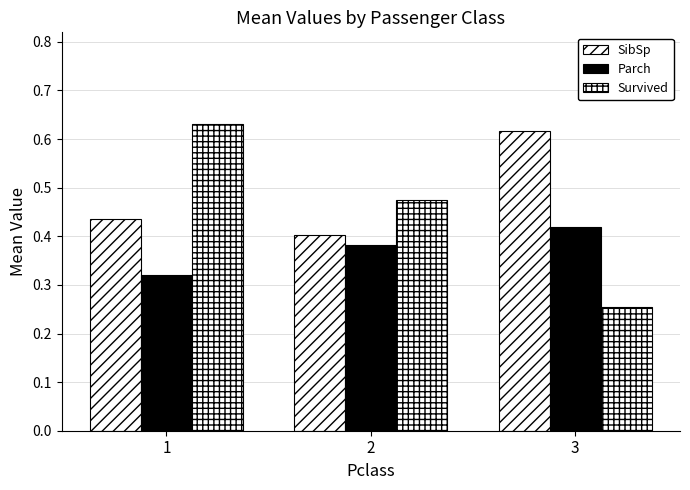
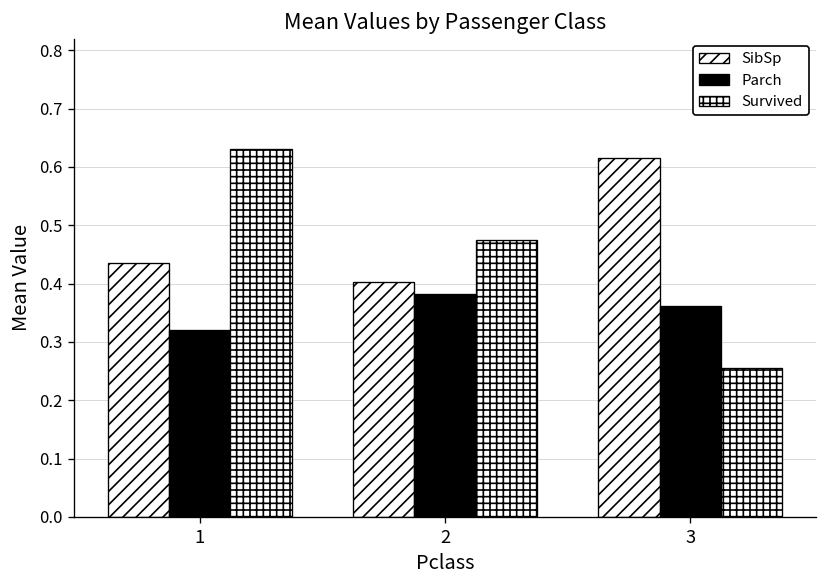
  {
    "Parch": {
      "1": 0.32,
      "2": 0.38,
-     "3": 0.42
+     "3": 0.36
    }
  }
